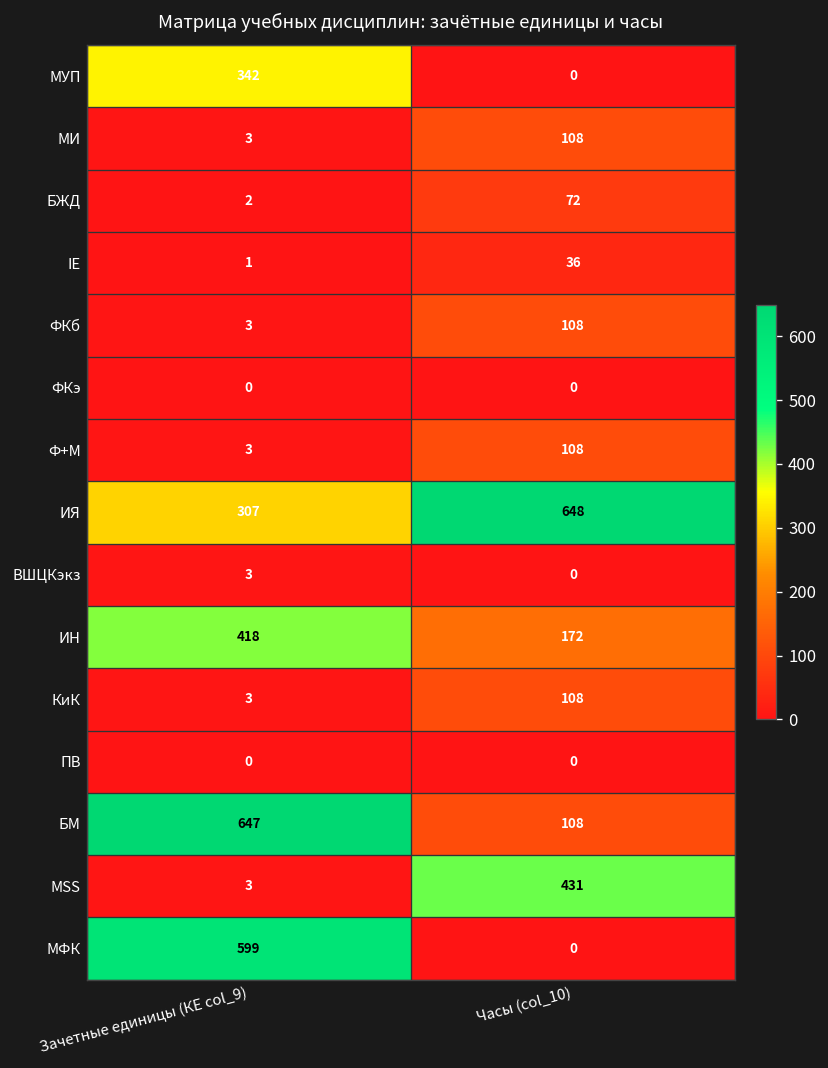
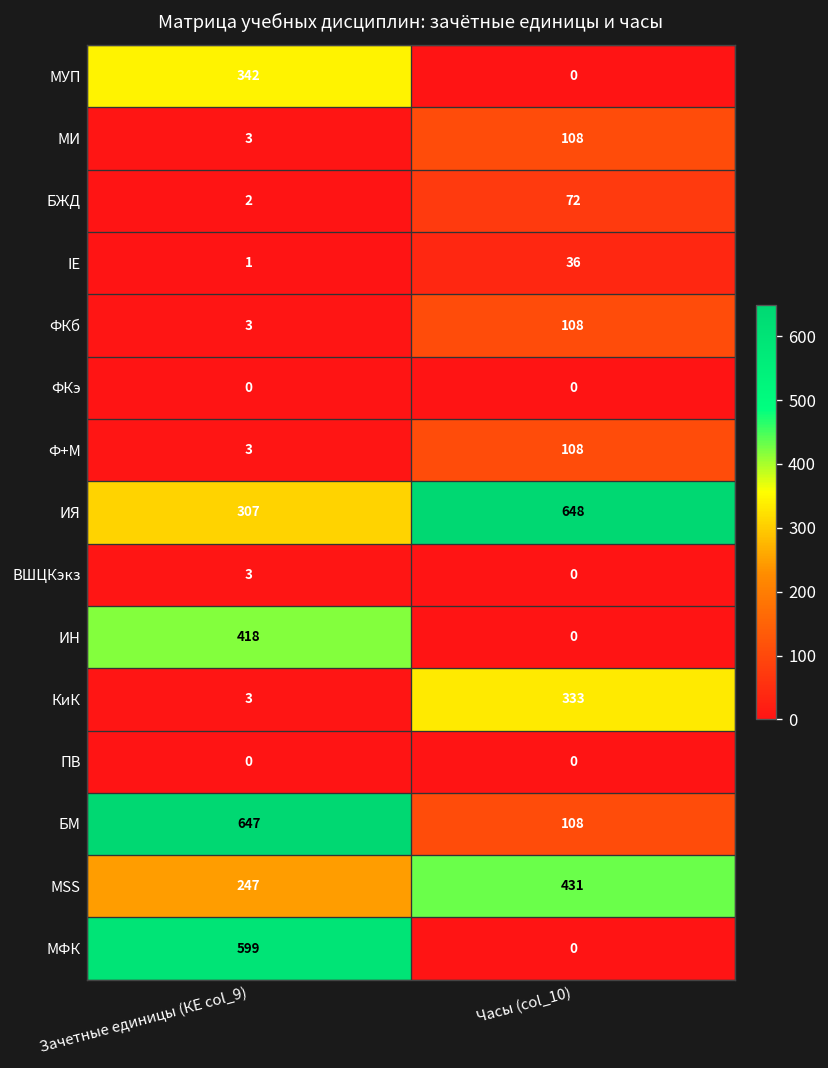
  {
    "МУП": {
      "Зачетные единицы (КЕ col_9)": 342,
      "Часы (col_10)": 0
    },
    "МИ": {
      "Зачетные единицы (КЕ col_9)": 3,
      "Часы (col_10)": 108
    },
    "БЖД": {
      "Зачетные единицы (КЕ col_9)": 2,
      "Часы (col_10)": 72
    },
    "IE": {
      "Зачетные единицы (КЕ col_9)": 1,
      "Часы (col_10)": 36
    },
    "ФКб": {
      "Зачетные единицы (КЕ col_9)": 3,
      "Часы (col_10)": 108
    },
    "ФКэ": {
      "Зачетные единицы (КЕ col_9)": 0,
      "Часы (col_10)": 0
    },
    "Ф+М": {
      "Зачетные единицы (КЕ col_9)": 3,
      "Часы (col_10)": 108
    },
    "ИЯ": {
      "Зачетные единицы (КЕ col_9)": 307,
      "Часы (col_10)": 648
    },
    "ВШЦКэкз": {
      "Зачетные единицы (КЕ col_9)": 3,
      "Часы (col_10)": 0
    },
    "ИН": {
      "Зачетные единицы (КЕ col_9)": 418,
-     "Часы (col_10)": 172
+     "Часы (col_10)": 0
    },
    "КиК": {
      "Зачетные единицы (КЕ col_9)": 3,
-     "Часы (col_10)": 108
+     "Часы (col_10)": 333
    },
    "ПВ": {
      "Зачетные единицы (КЕ col_9)": 0,
      "Часы (col_10)": 0
    },
    "БМ": {
      "Зачетные единицы (КЕ col_9)": 647,
      "Часы (col_10)": 108
    },
    "МSS": {
-     "Зачетные единицы (КЕ col_9)": 3,
+     "Зачетные единицы (КЕ col_9)": 247,
      "Часы (col_10)": 431
    },
    "МФК": {
      "Зачетные единицы (КЕ col_9)": 599,
      "Часы (col_10)": 0
    }
  }
